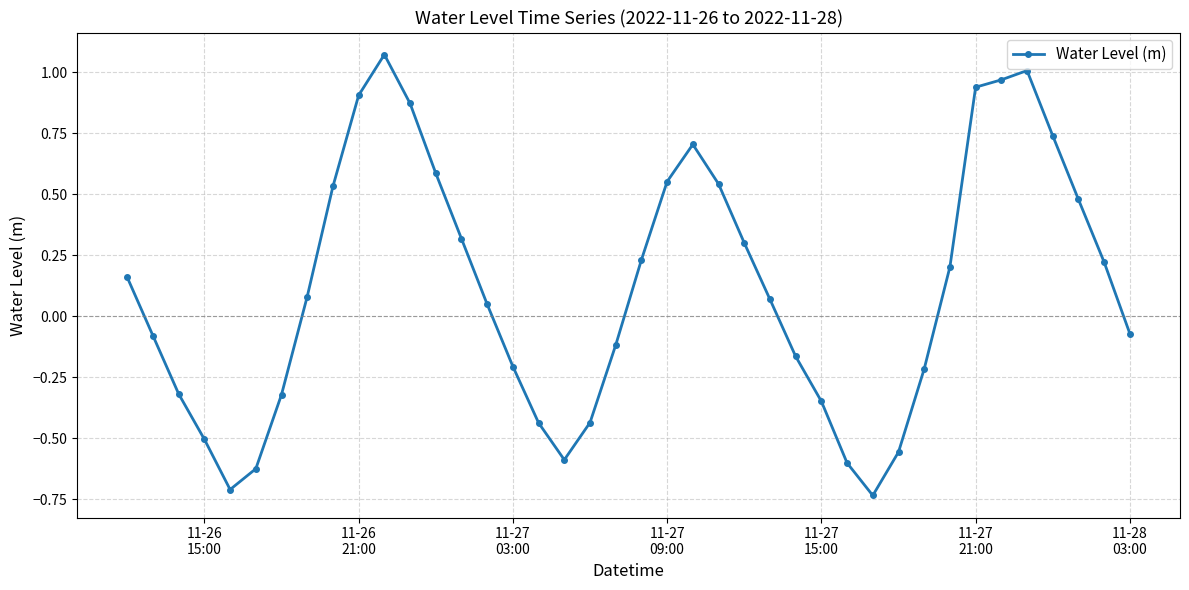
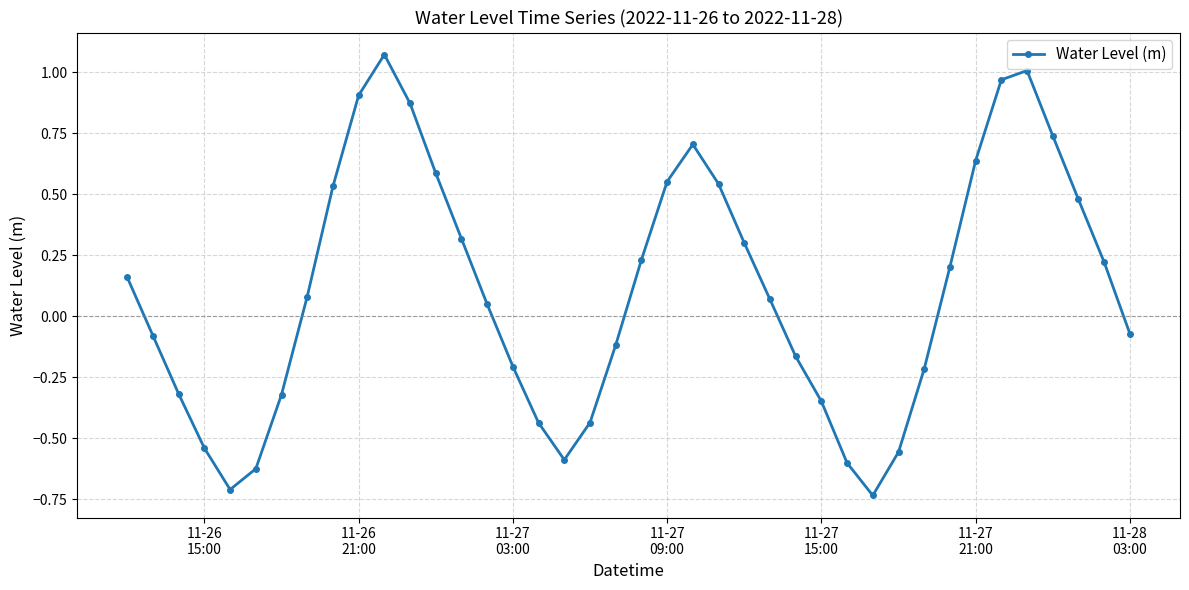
  {
-   "11-26 15:00": -0.50,
+   "11-26 15:00": -0.54,
    "11-26 21:00": 0.91,
    "11-27 03:00": -0.21,
    "11-27 09:00": 0.55,
    "11-27 15:00": -0.35,
-   "11-27 21:00": 0.94,
+   "11-27 21:00": 0.64,
    "11-28 03:00": -0.07
  }
